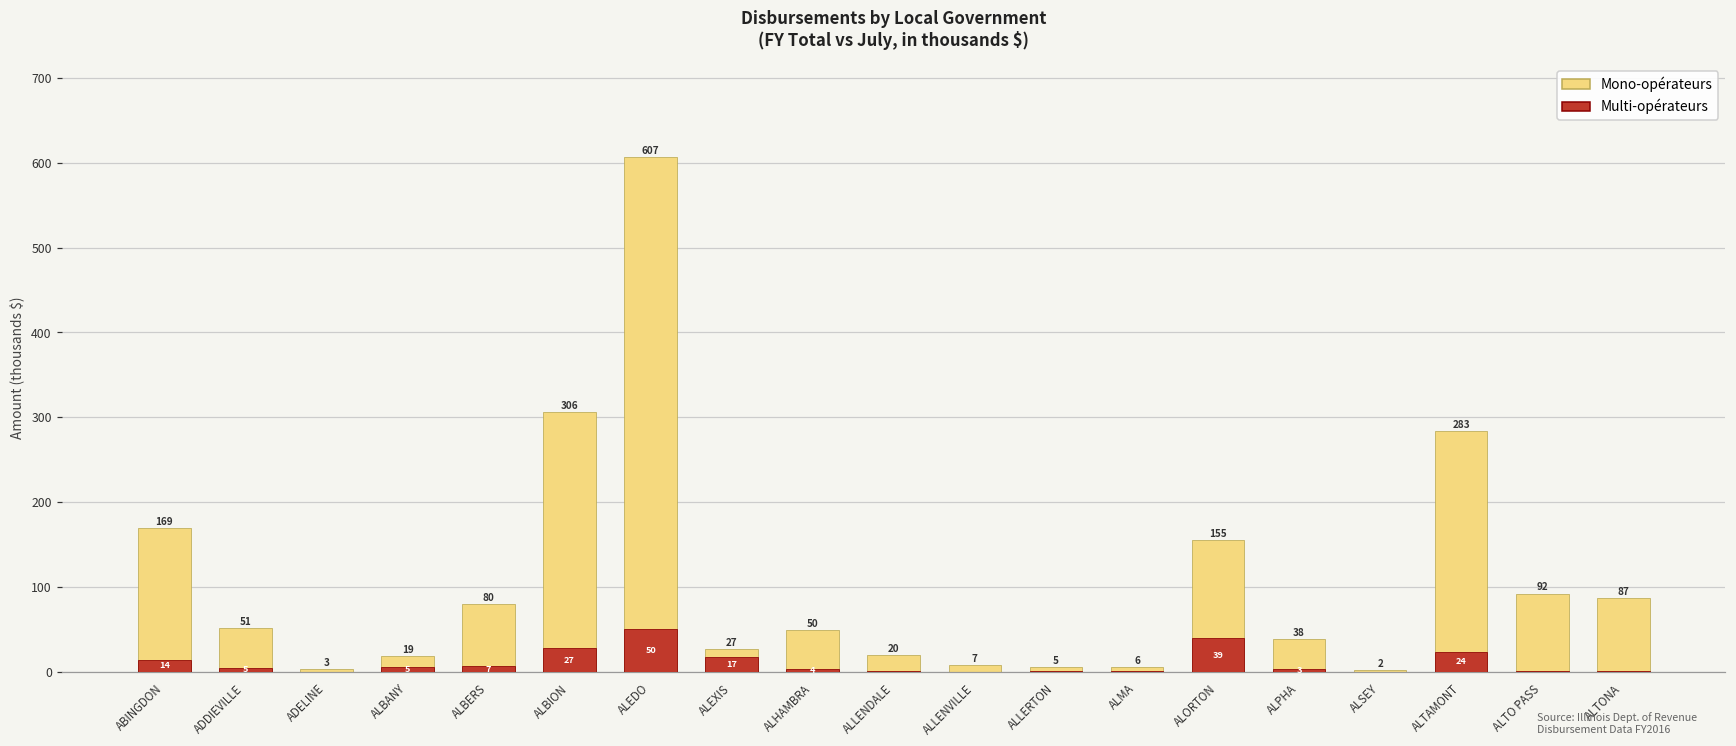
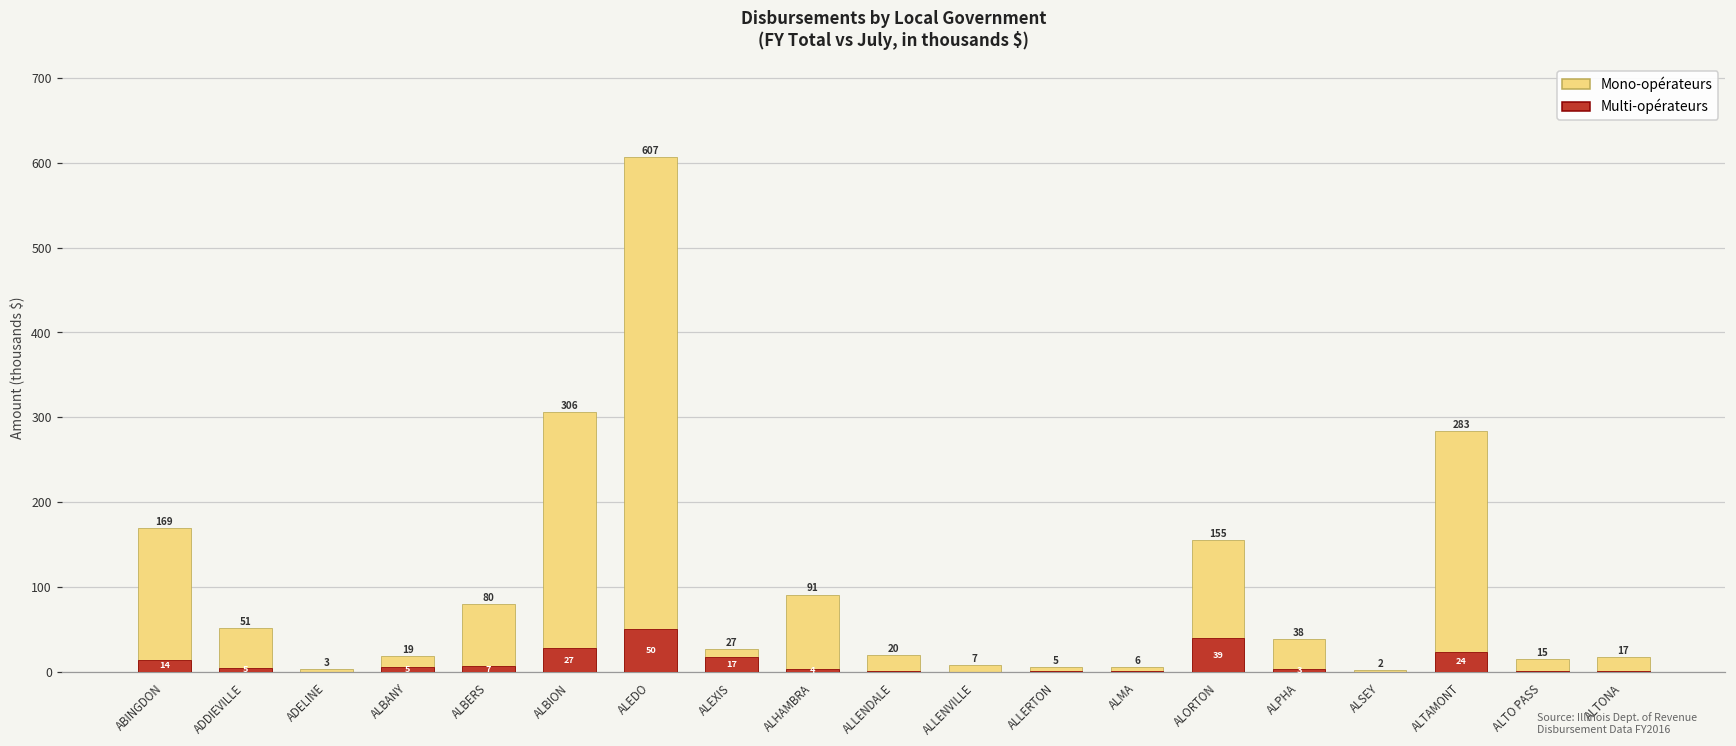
  {
    "Mono-opérateurs": {
      "ABINGDON": 169,
      "ADDIEVILLE": 51,
      "ADELINE": 3,
      "ALBANY": 19,
      "ALBERS": 80,
      "ALBION": 306,
      "ALEDO": 607,
      "ALEXIS": 27,
-     "ALHAMBRA": 50,
+     "ALHAMBRA": 91,
      "ALLENDALE": 20,
      "ALLENVILLE": 7,
      "ALLERTON": 5,
      "ALMA": 6,
      "ALORTON": 155,
      "ALPHA": 38,
      "ALSEY": 2,
      "ALTAMONT": 283,
-     "ALTO PASS": 92,
-     "ALTONA": 87
+     "ALTO PASS": 15,
+     "ALTONA": 17
    }
  }
